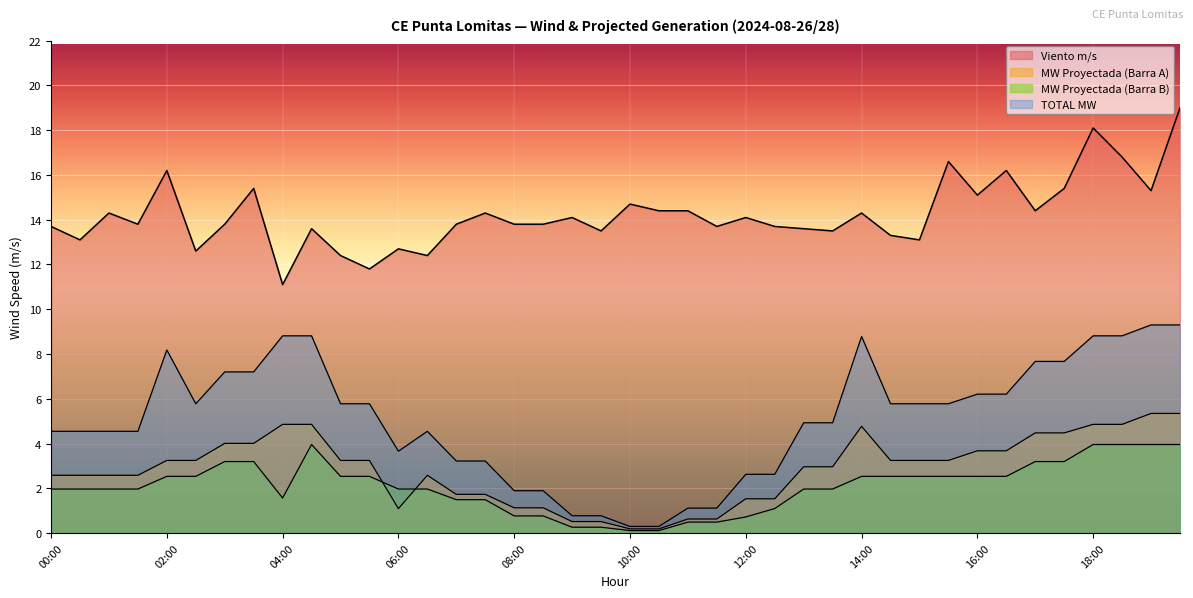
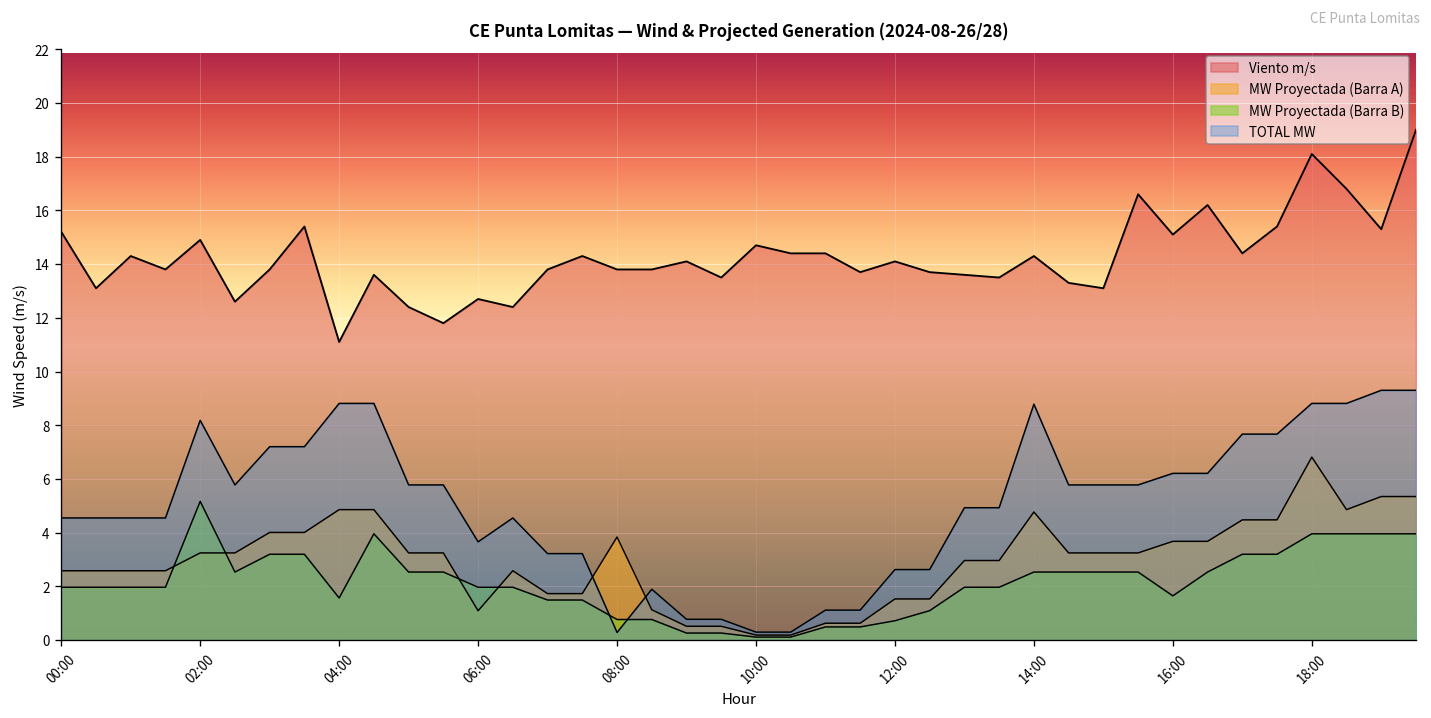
  {
    "Viento m/s": {
-     "00:00": 13.7,
-     "02:00": 16.2,
+     "00:00": 15.2,
+     "02:00": 14.9,
      "04:00": 11.1,
      "06:00": 12.7,
      "08:00": 13.8,
      "10:00": 14.7,
      "12:00": 14.1,
      "14:00": 14.3,
      "16:00": 15.1,
      "18:00": 18.1
    },
    "MW Proyectada (Barra A)": {
      "00:00": 2.6,
      "02:00": 3.2,
      "04:00": 4.9,
      "06:00": 1.1,
-     "08:00": 1.1,
+     "08:00": 3.8,
      "12:00": 1.5,
      "14:00": 4.8,
      "16:00": 3.7,
-     "18:00": 4.9
+     "18:00": 6.8
    },
    "MW Proyectada (Barra B)": {
      "00:00": 2.0,
-     "02:00": 2.5,
+     "02:00": 5.2,
      "04:00": 1.6,
      "06:00": 2.0,
      "08:00": 0.8,
      "12:00": 0.7,
      "14:00": 2.5,
-     "16:00": 2.5,
+     "16:00": 1.6,
      "18:00": 4.0
    },
    "TOTAL MW": {
      "00:00": 4.5,
      "02:00": 8.2,
      "04:00": 8.8,
      "06:00": 3.7,
-     "08:00": 1.9,
+     "08:00": 0.3,
      "12:00": 2.6,
      "14:00": 8.8,
      "16:00": 6.2,
      "18:00": 8.8
    }
  }
